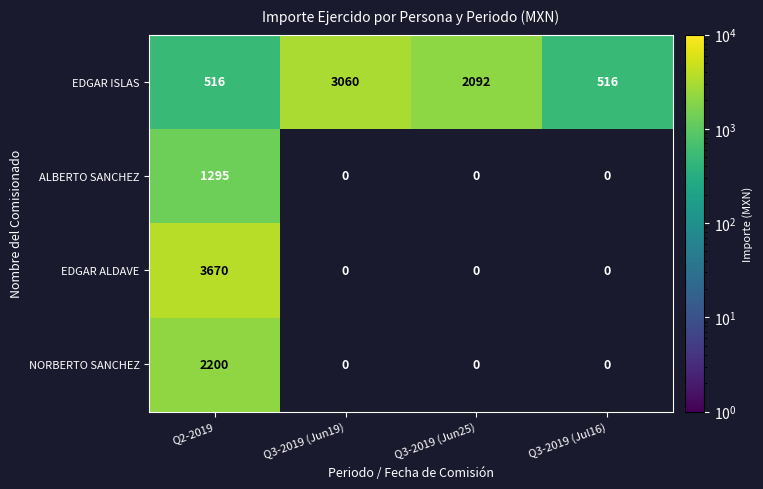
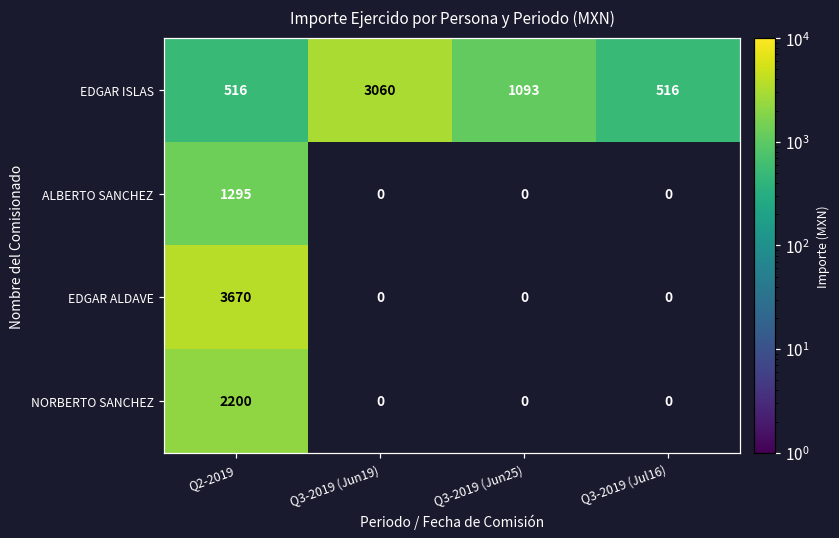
  {
    "EDGAR ISLAS": {
      "Q2-2019": 516,
      "Q3-2019 (Jun19)": 3060,
-     "Q3-2019 (Jun25)": 2092,
+     "Q3-2019 (Jun25)": 1093,
      "Q3-2019 (Jul16)": 516
    },
    "ALBERTO SANCHEZ": {
      "Q2-2019": 1295
    },
    "EDGAR ALDAVE": {
      "Q2-2019": 3670
    },
    "NORBERTO SANCHEZ": {
      "Q2-2019": 2200
    }
  }
